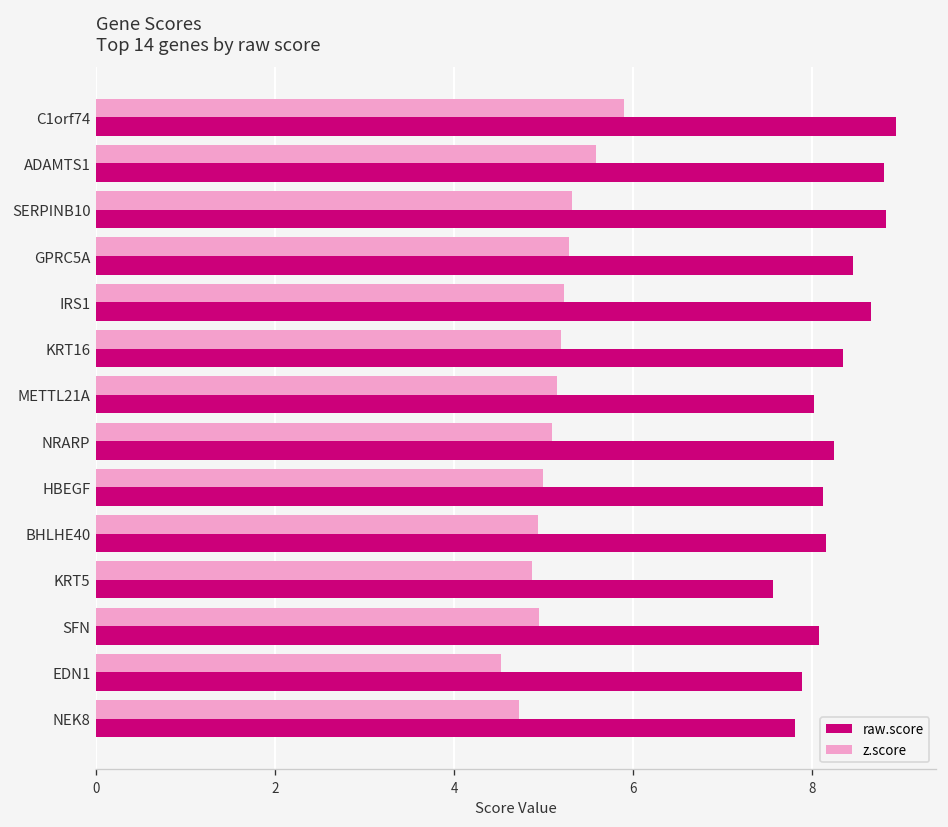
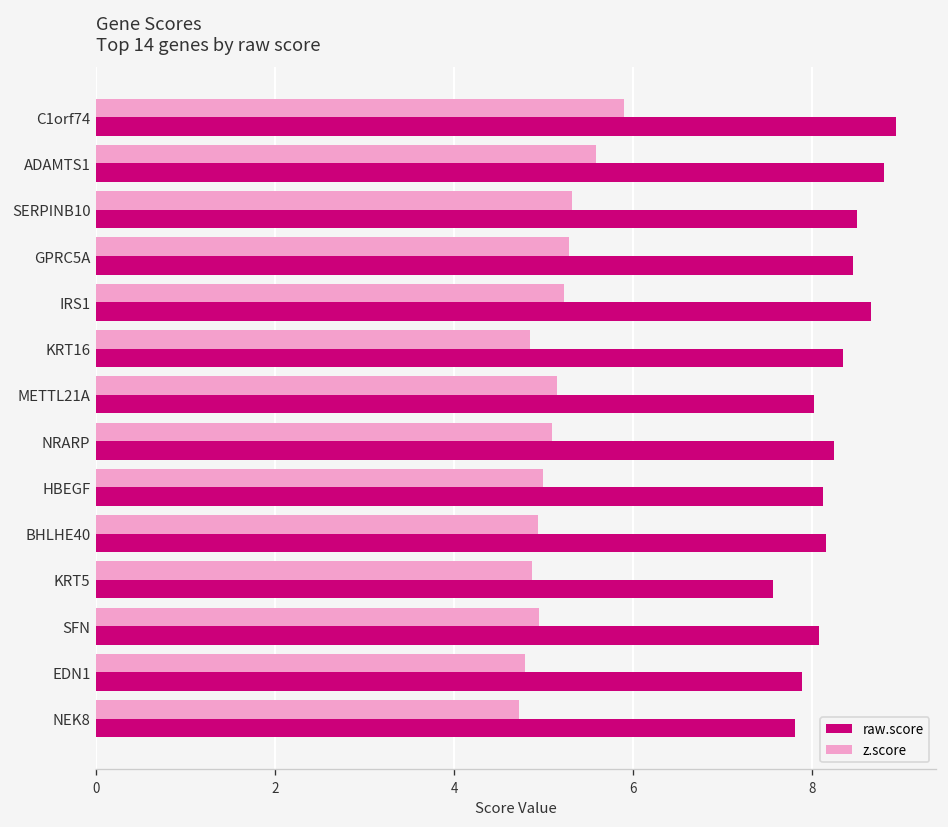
  {
    "raw.score": {
      "C1orf74": 8.9,
      "ADAMTS1": 8.8,
-     "SERPINB10": 8.8,
+     "SERPINB10": 8.5,
      "GPRC5A": 8.5,
      "IRS1": 8.7,
      "KRT16": 8.4,
      "METTL21A": 8.0,
      "NRARP": 8.2,
      "HBEGF": 8.1,
      "BHLHE40": 8.2,
      "KRT5": 7.6,
      "SFN": 8.1,
      "EDN1": 7.9,
      "NEK8": 7.8
    },
    "z.score": {
      "C1orf74": 5.9,
      "ADAMTS1": 5.6,
      "SERPINB10": 5.3,
      "GPRC5A": 5.3,
      "IRS1": 5.2,
-     "KRT16": 5.2,
+     "KRT16": 4.8,
      "METTL21A": 5.2,
      "NRARP": 5.1,
      "HBEGF": 5.0,
      "BHLHE40": 4.9,
      "KRT5": 4.9,
      "SFN": 4.9,
-     "EDN1": 4.5,
+     "EDN1": 4.8,
      "NEK8": 4.7
    }
  }
